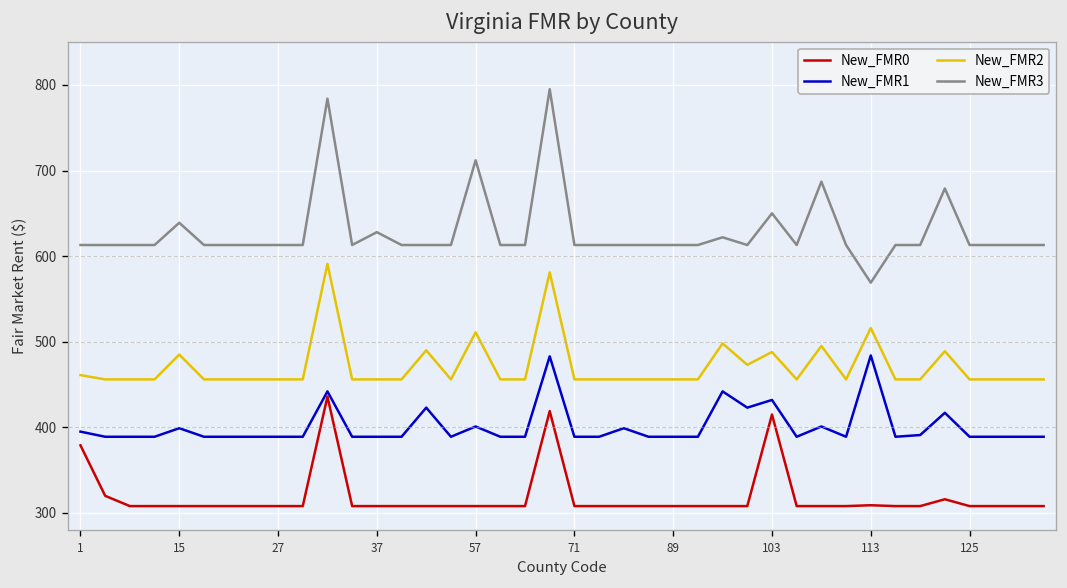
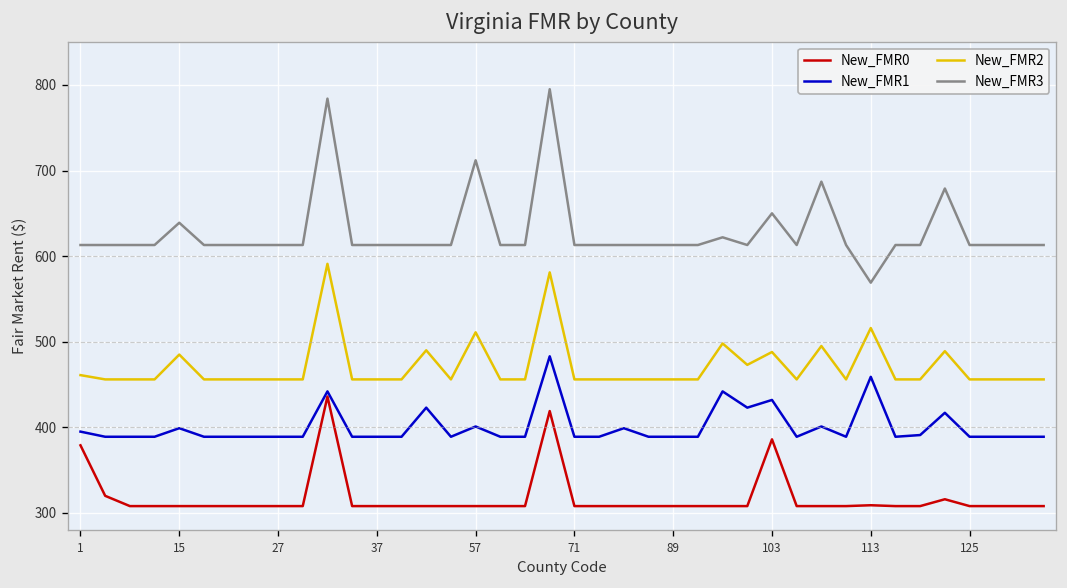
  {
    "New_FMR0": {
      "1": 380,
      "15": 310,
      "27": 310,
      "37": 310,
      "57": 310,
      "71": 310,
      "89": 310,
-     "103": 420,
+     "103": 390,
      "113": 310,
      "125": 310
    },
    "New_FMR1": {
      "1": 400,
      "15": 400,
      "27": 390,
      "37": 390,
      "57": 400,
      "71": 390,
      "89": 390,
      "103": 430,
-     "113": 480,
+     "113": 460,
      "125": 390
    },
    "New_FMR2": {
      "1": 460,
      "15": 490,
      "27": 460,
      "37": 460,
      "57": 510,
      "71": 460,
      "89": 460,
      "103": 490,
      "113": 520,
      "125": 460
    },
    "New_FMR3": {
      "1": 610,
      "15": 640,
      "27": 610,
-     "37": 630,
+     "37": 610,
      "57": 710,
      "71": 610,
      "89": 610,
      "103": 650,
      "113": 570,
      "125": 610
    }
  }
